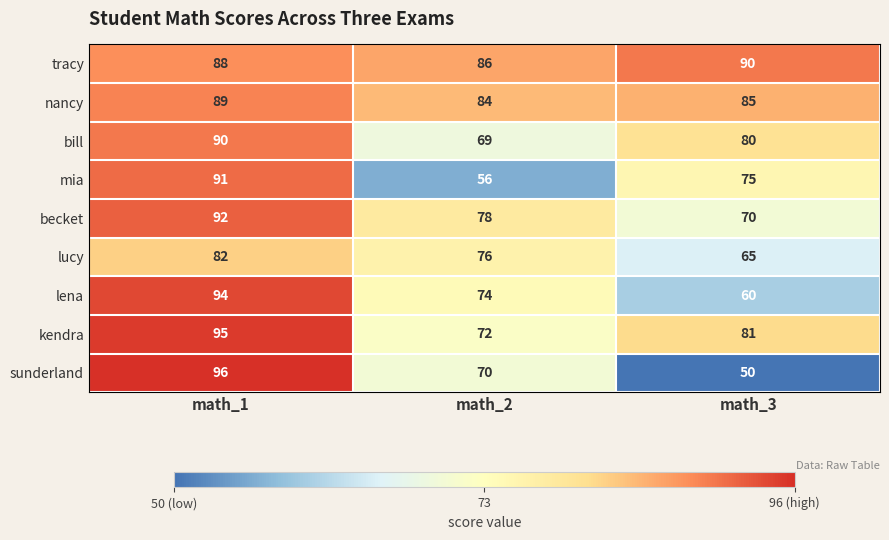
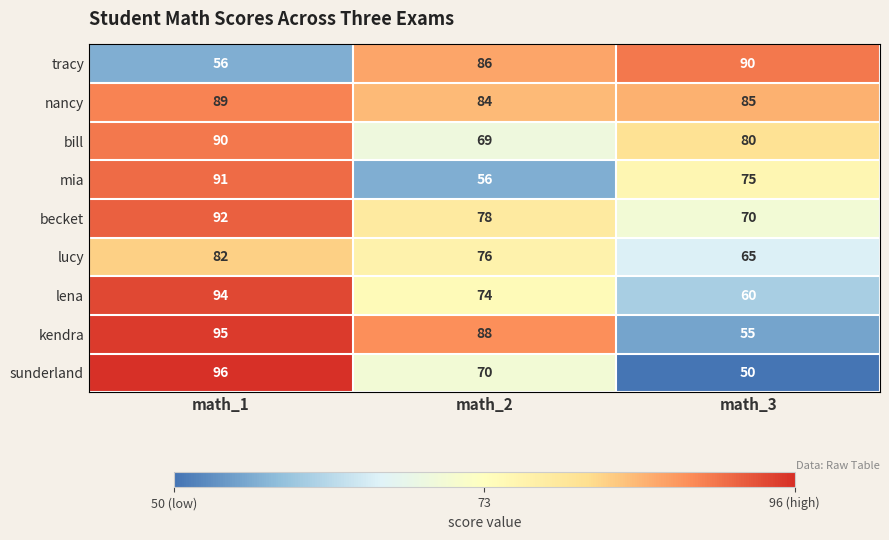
  {
    "tracy": {
-     "math_1": 88,
+     "math_1": 56,
      "math_2": 86,
      "math_3": 90
    },
    "nancy": {
      "math_1": 89,
      "math_2": 84,
      "math_3": 85
    },
    "bill": {
      "math_1": 90,
      "math_2": 69,
      "math_3": 80
    },
    "mia": {
      "math_1": 91,
      "math_2": 56,
      "math_3": 75
    },
    "becket": {
      "math_1": 92,
      "math_2": 78,
      "math_3": 70
    },
    "lucy": {
      "math_1": 82,
      "math_2": 76,
      "math_3": 65
    },
    "lena": {
      "math_1": 94,
      "math_2": 74,
      "math_3": 60
    },
    "kendra": {
      "math_1": 95,
-     "math_2": 72,
-     "math_3": 81
+     "math_2": 88,
+     "math_3": 55
    },
    "sunderland": {
      "math_1": 96,
      "math_2": 70,
      "math_3": 50
    }
  }
